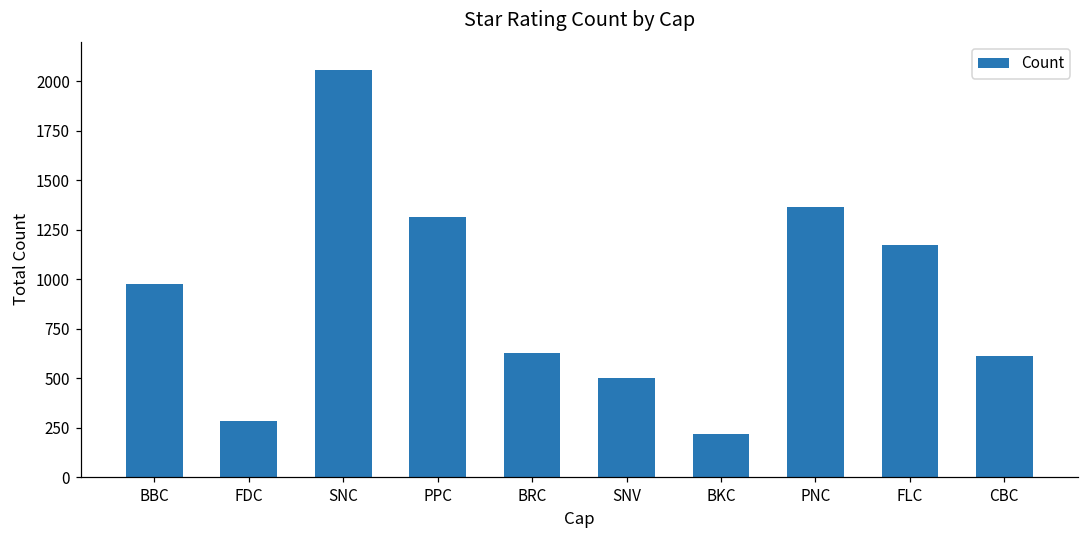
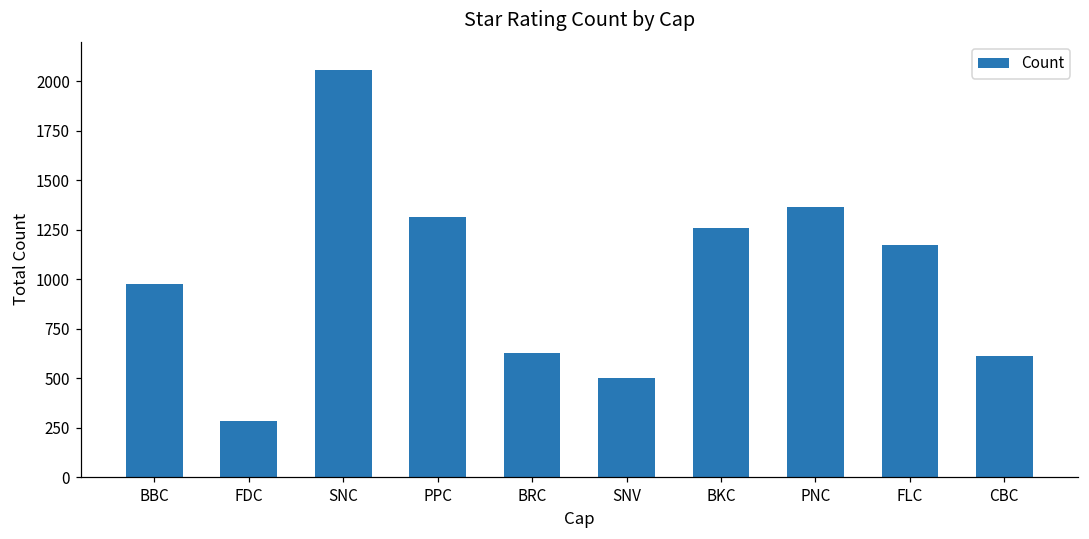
  {
    "BBC": 980,
    "FDC": 280,
    "SNC": 2060,
    "PPC": 1310,
    "BRC": 630,
    "SNV": 500,
-   "BKC": 220,
+   "BKC": 1260,
    "PNC": 1370,
    "FLC": 1170,
    "CBC": 610
  }
